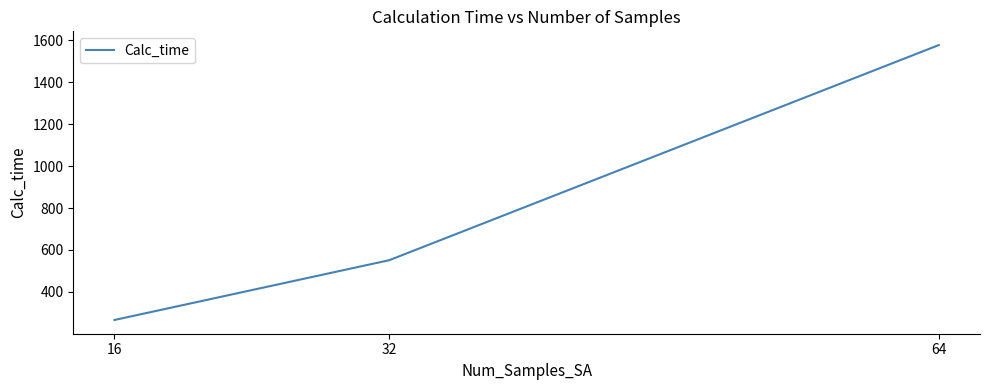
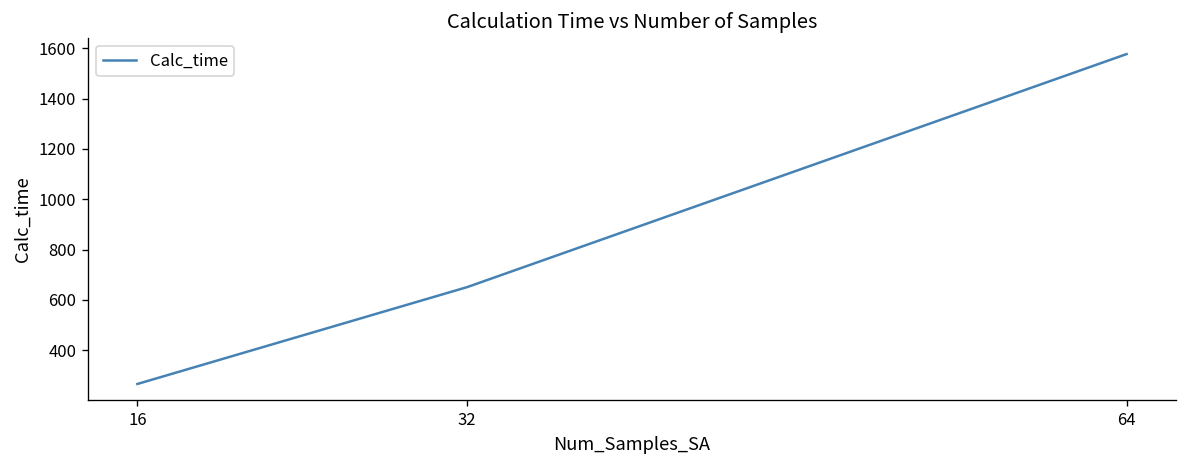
  {
    "16": 270,
-   "32": 550,
+   "32": 650,
    "64": 1580
  }
